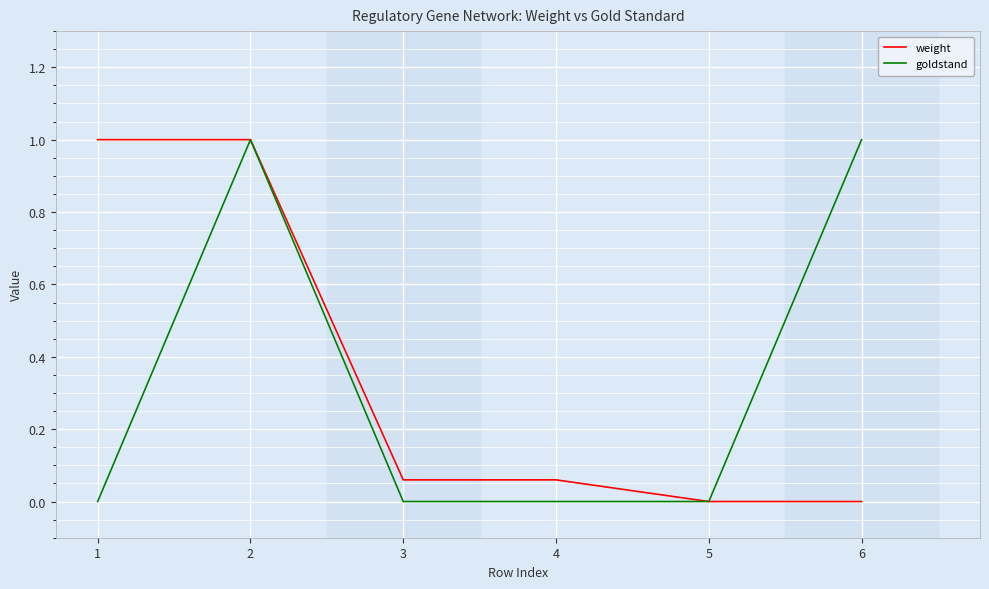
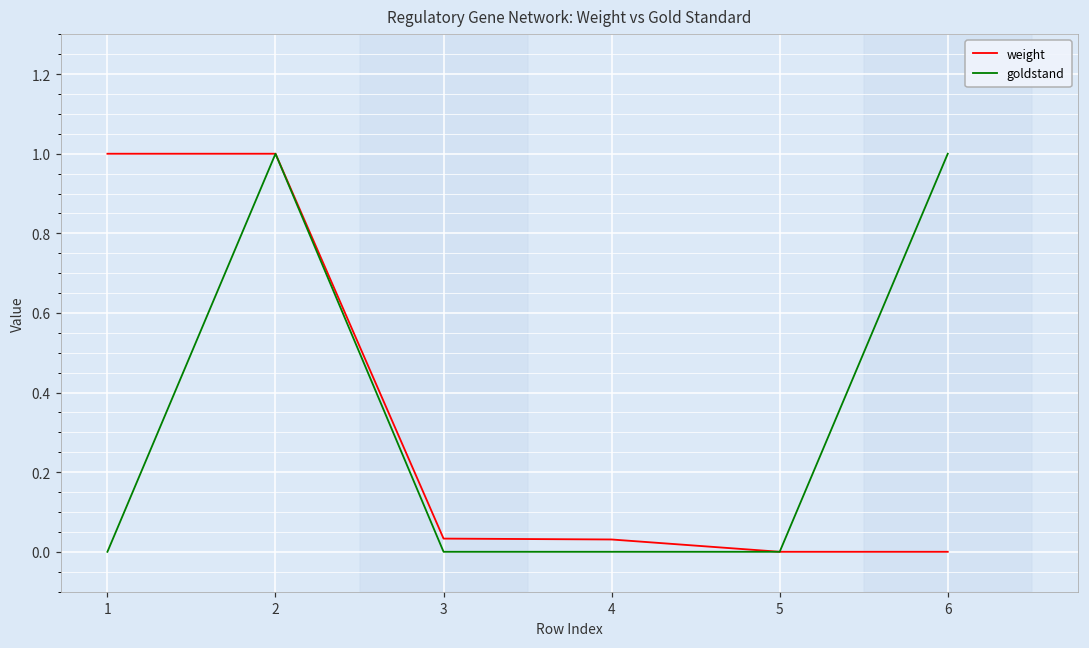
  {
    "weight": {
      "1": 1.00,
-     "3": 0.06,
-     "4": 0.06,
+     "3": 0.03,
+     "4": 0.03,
      "6": 0.00
    },
    "goldstand": {
      "1": 0.00,
      "3": 0.00,
      "4": 0.00,
      "6": 1.00
    }
  }
